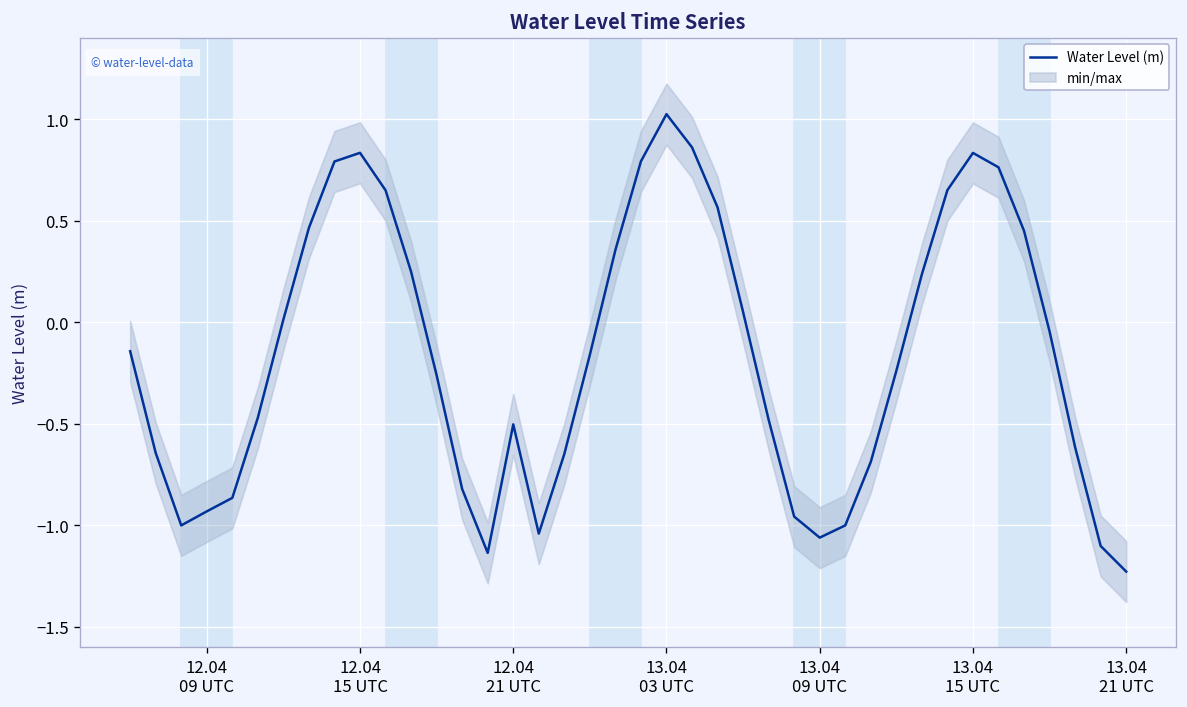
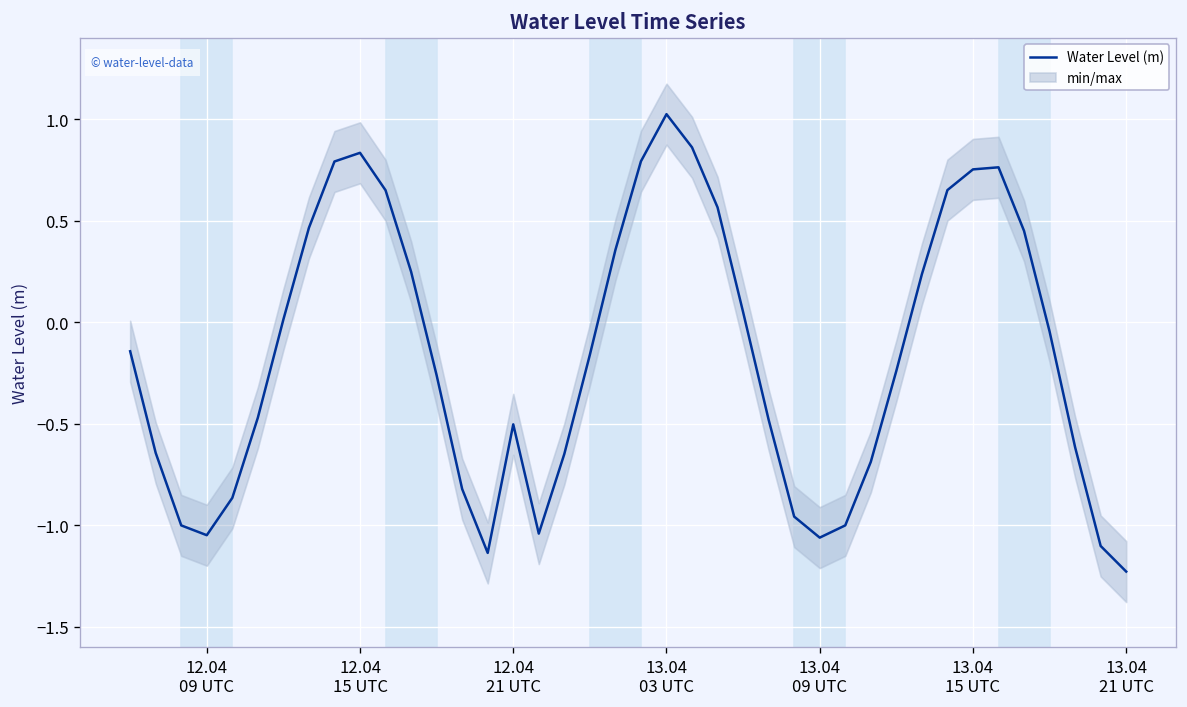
  {
    "Water Level (m)": {
-     "12.04 09 UTC": -0.93,
+     "12.04 09 UTC": -1.05,
      "12.04 15 UTC": 0.83,
      "12.04 21 UTC": -0.50,
      "13.04 03 UTC": 1.02,
      "13.04 09 UTC": -1.06,
-     "13.04 15 UTC": 0.83,
+     "13.04 15 UTC": 0.75,
      "13.04 21 UTC": -1.23
    }
  }
